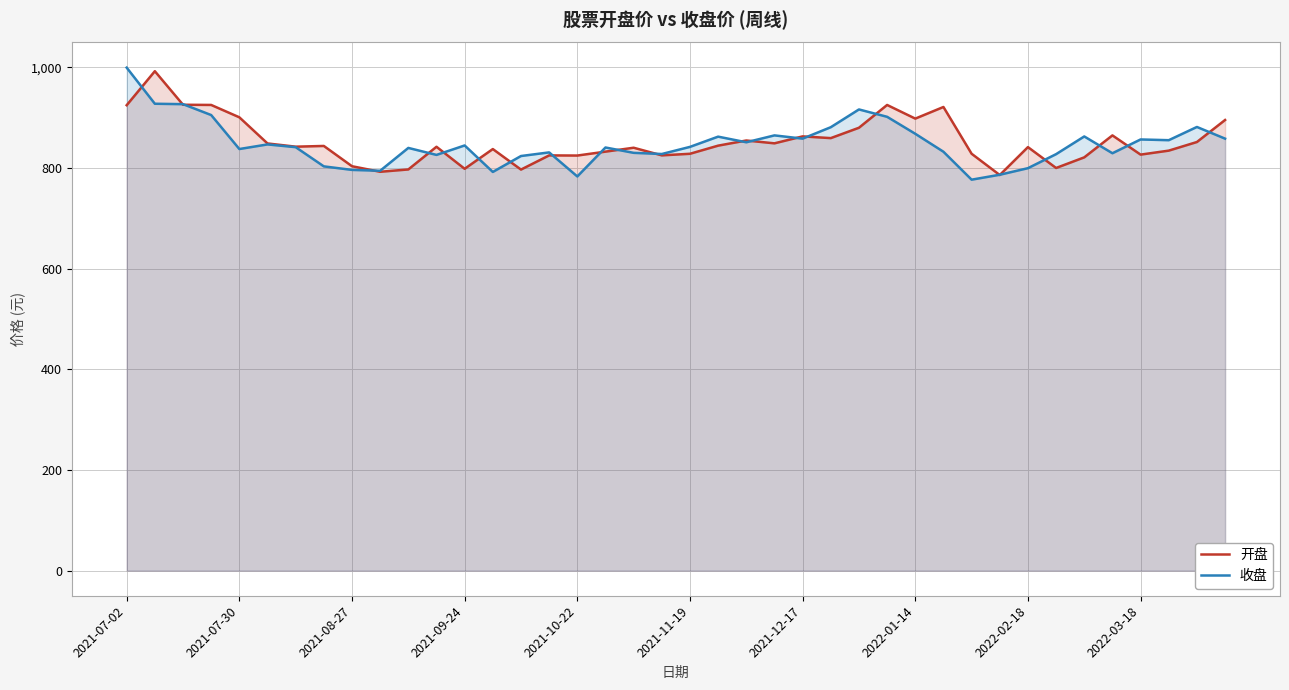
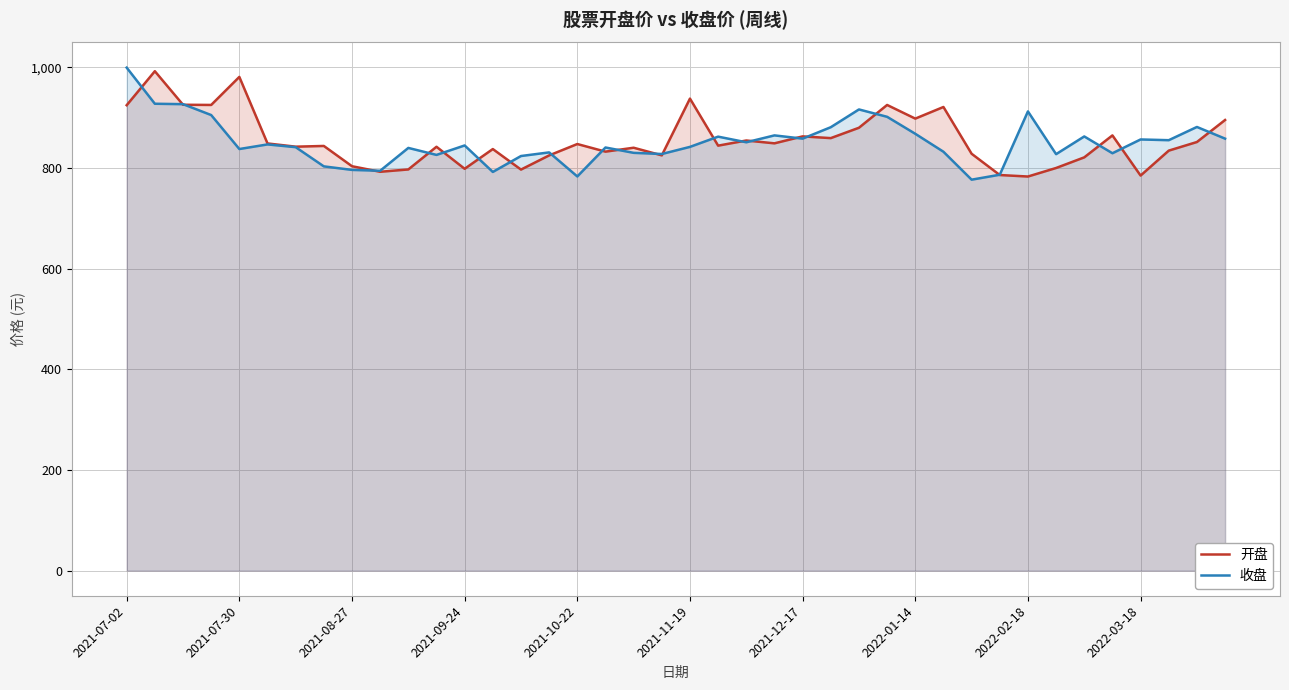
  {
    "开盘": {
      "2021-07-02": "920",
-     "2021-07-30": "900",
+     "2021-07-30": "980",
      "2021-08-27": "800",
      "2021-09-24": "800",
-     "2021-10-22": "820",
-     "2021-11-19": "830",
+     "2021-10-22": "850",
+     "2021-11-19": "940",
      "2022-01-14": "900",
-     "2022-02-18": "840",
-     "2022-03-18": "830"
+     "2022-02-18": "780",
+     "2022-03-18": "780"
    },
    "收盘": {
      "2021-07-02": "1,000",
      "2021-07-30": "840",
      "2021-08-27": "800",
      "2021-09-24": "840",
      "2021-10-22": "780",
      "2021-11-19": "840",
      "2022-01-14": "870",
-     "2022-02-18": "800",
+     "2022-02-18": "910",
      "2022-03-18": "860"
    }
  }
